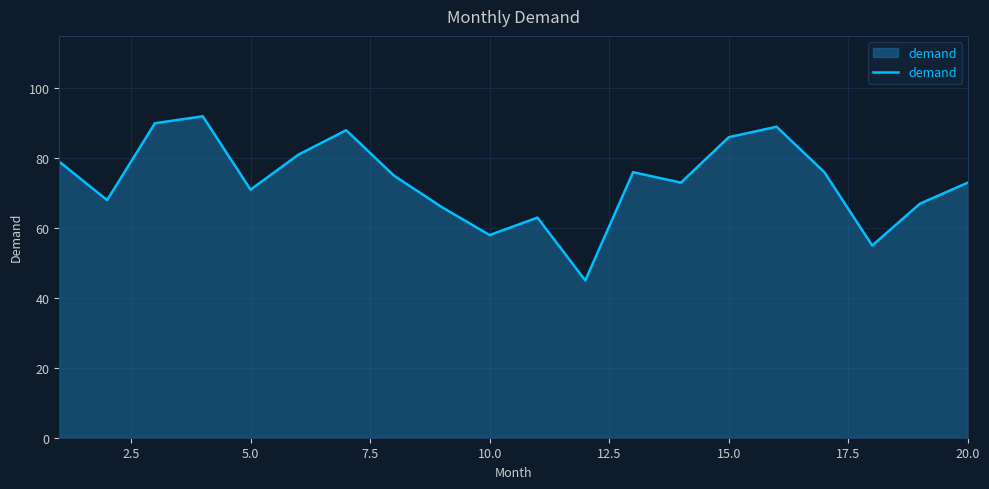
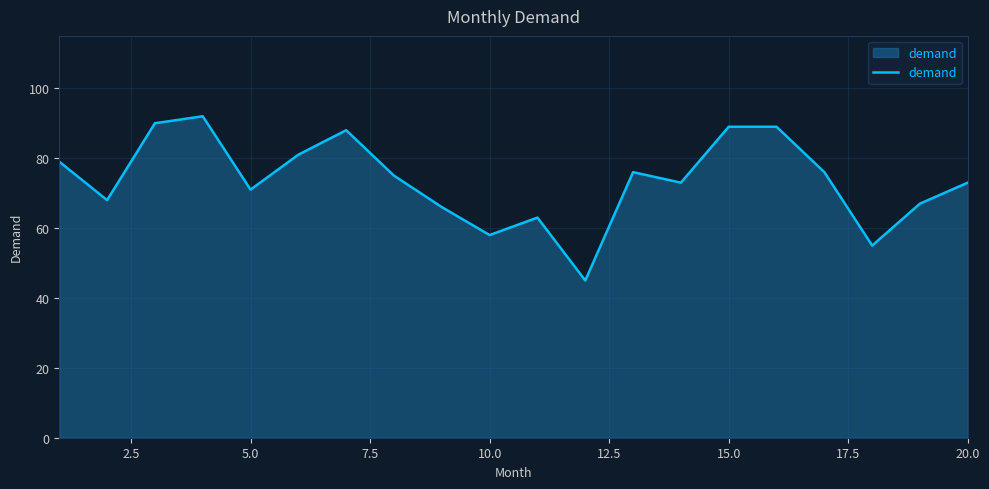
  {
    "5.0": 71,
    "10.0": 58,
-   "15.0": 86,
+   "15.0": 89,
    "20.0": 73
  }
